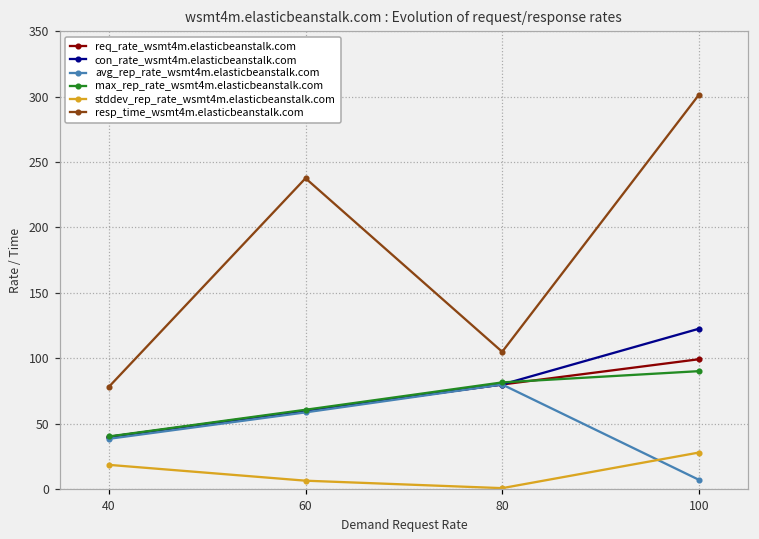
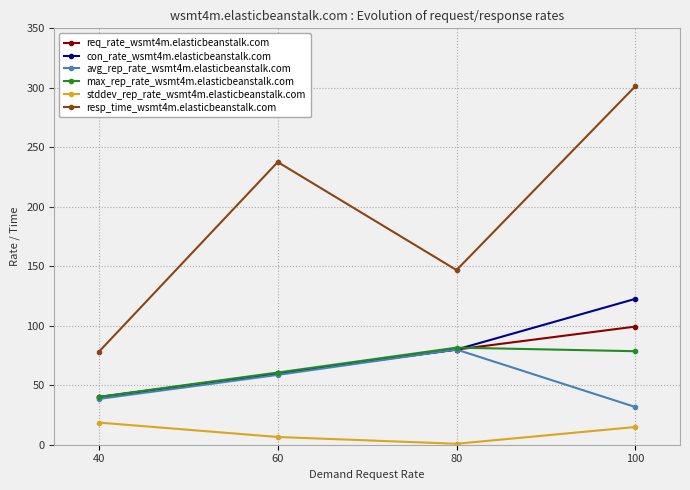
  {
    "req_rate_wsmt4m.elasticbeanstalk.com": {
      "100": 99
    },
    "con_rate_wsmt4m.elasticbeanstalk.com": {
      "100": 123
    },
    "avg_rep_rate_wsmt4m.elasticbeanstalk.com": {
-     "100": 7
+     "100": 32
    },
    "max_rep_rate_wsmt4m.elasticbeanstalk.com": {
-     "100": 90
+     "100": 79
    },
    "stddev_rep_rate_wsmt4m.elasticbeanstalk.com": {
      "40": 19,
      "60": 7,
      "80": 1,
-     "100": 28
+     "100": 15
    },
    "resp_time_wsmt4m.elasticbeanstalk.com": {
      "40": 78,
      "60": 238,
-     "80": 105,
+     "80": 147,
      "100": 301
    }
  }
